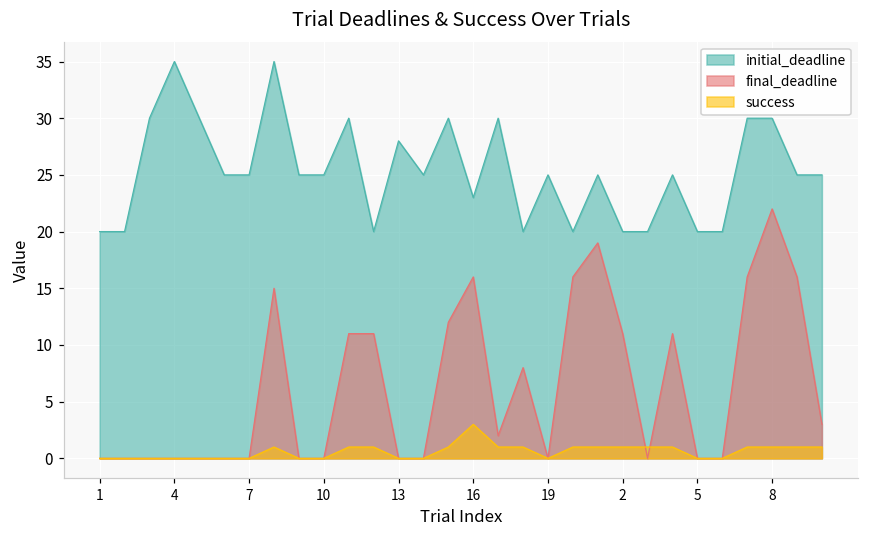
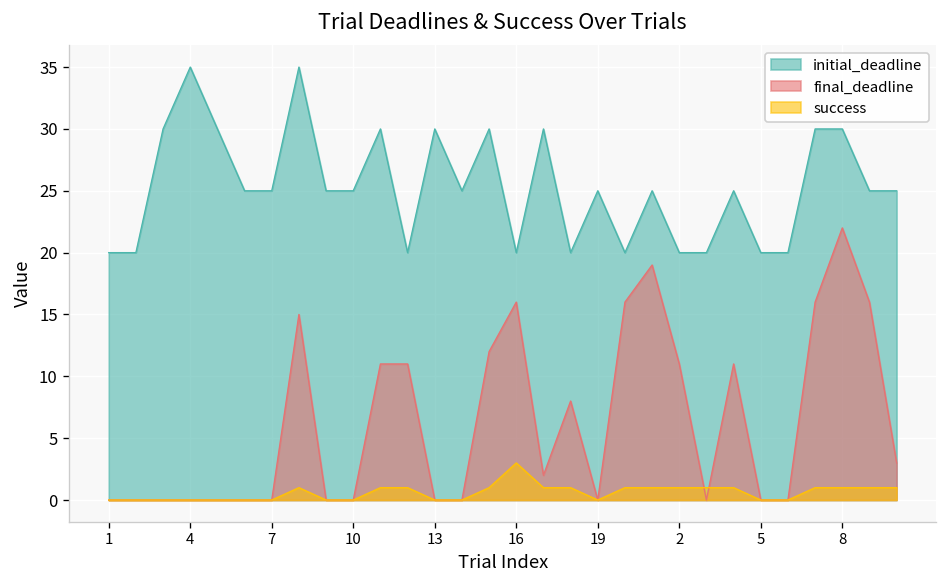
  {
    "initial_deadline": {
-     "13": 28,
-     "16": 23,
+     "13": 30,
+     "16": 20,
      "19": 25
    },
    "final_deadline": {
      "16": 16
    },
    "success": {
      "16": 3
    }
  }
